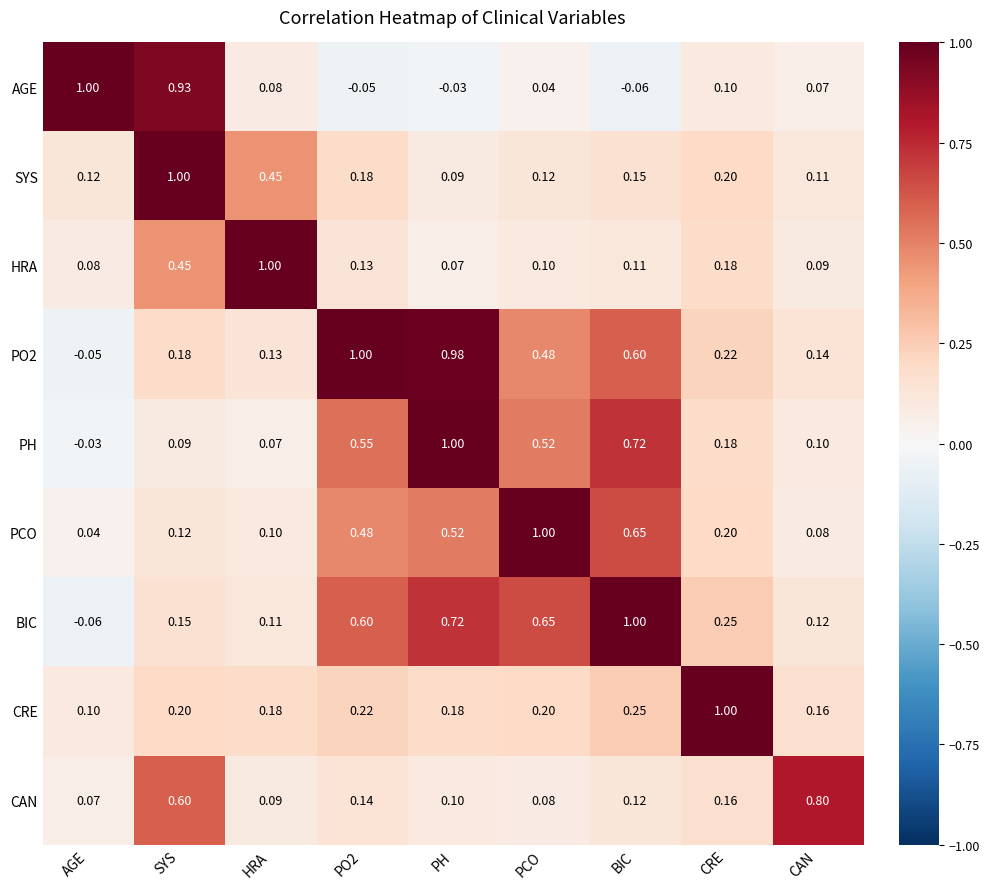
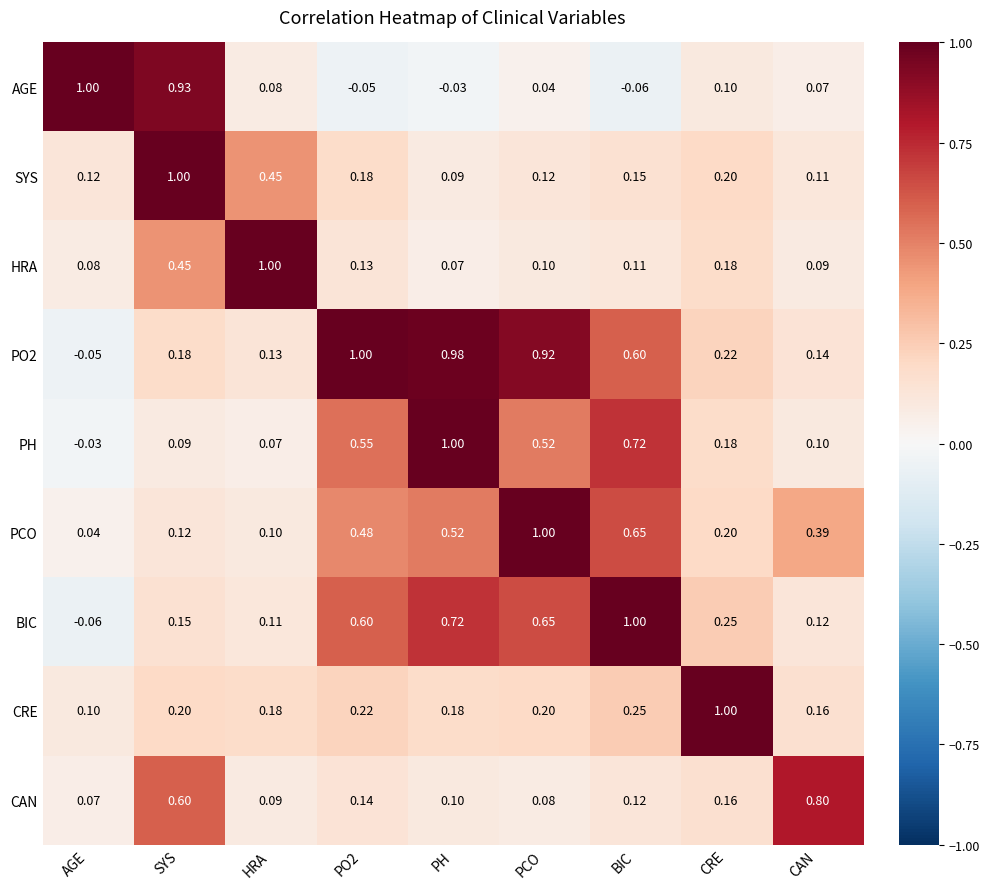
  {
    "AGE": {
      "AGE": 1.00,
      "SYS": 0.93,
      "HRA": 0.08,
      "PO2": -0.05,
      "PH": -0.03,
      "PCO": 0.04,
      "BIC": -0.06,
      "CRE": 0.10,
      "CAN": 0.07
    },
    "SYS": {
      "AGE": 0.12,
      "SYS": 1.00,
      "HRA": 0.45,
      "PO2": 0.18,
      "PH": 0.09,
      "PCO": 0.12,
      "BIC": 0.15,
      "CRE": 0.20,
      "CAN": 0.11
    },
    "HRA": {
      "AGE": 0.08,
      "SYS": 0.45,
      "HRA": 1.00,
      "PO2": 0.13,
      "PH": 0.07,
      "PCO": 0.10,
      "BIC": 0.11,
      "CRE": 0.18,
      "CAN": 0.09
    },
    "PO2": {
      "AGE": -0.05,
      "SYS": 0.18,
      "HRA": 0.13,
      "PO2": 1.00,
      "PH": 0.98,
-     "PCO": 0.48,
+     "PCO": 0.92,
      "BIC": 0.60,
      "CRE": 0.22,
      "CAN": 0.14
    },
    "PH": {
      "AGE": -0.03,
      "SYS": 0.09,
      "HRA": 0.07,
      "PO2": 0.55,
      "PH": 1.00,
      "PCO": 0.52,
      "BIC": 0.72,
      "CRE": 0.18,
      "CAN": 0.10
    },
    "PCO": {
      "AGE": 0.04,
      "SYS": 0.12,
      "HRA": 0.10,
      "PO2": 0.48,
      "PH": 0.52,
      "PCO": 1.00,
      "BIC": 0.65,
      "CRE": 0.20,
-     "CAN": 0.08
+     "CAN": 0.39
    },
    "BIC": {
      "AGE": -0.06,
      "SYS": 0.15,
      "HRA": 0.11,
      "PO2": 0.60,
      "PH": 0.72,
      "PCO": 0.65,
      "BIC": 1.00,
      "CRE": 0.25,
      "CAN": 0.12
    },
    "CRE": {
      "AGE": 0.10,
      "SYS": 0.20,
      "HRA": 0.18,
      "PO2": 0.22,
      "PH": 0.18,
      "PCO": 0.20,
      "BIC": 0.25,
      "CRE": 1.00,
      "CAN": 0.16
    },
    "CAN": {
      "AGE": 0.07,
      "SYS": 0.60,
      "HRA": 0.09,
      "PO2": 0.14,
      "PH": 0.10,
      "PCO": 0.08,
      "BIC": 0.12,
      "CRE": 0.16,
      "CAN": 0.80
    }
  }
